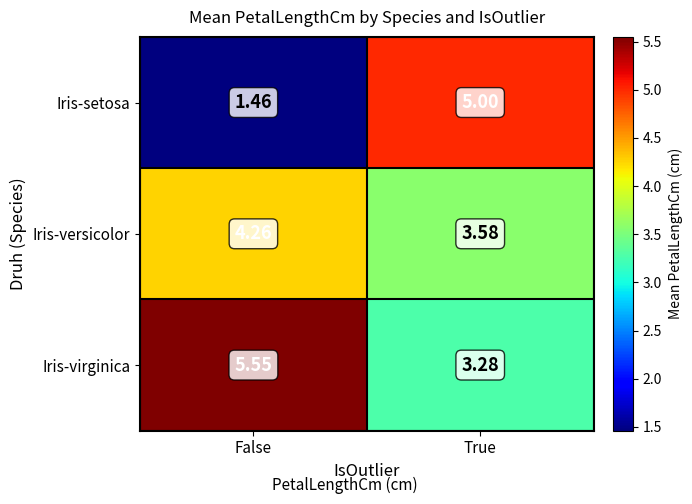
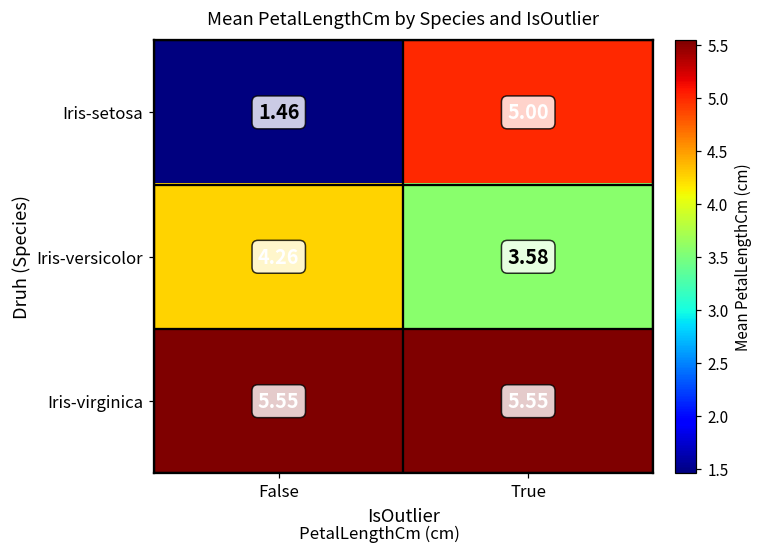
  {
    "Iris-virginica": {
-     "True": 3.28
+     "True": 5.55
    }
  }
